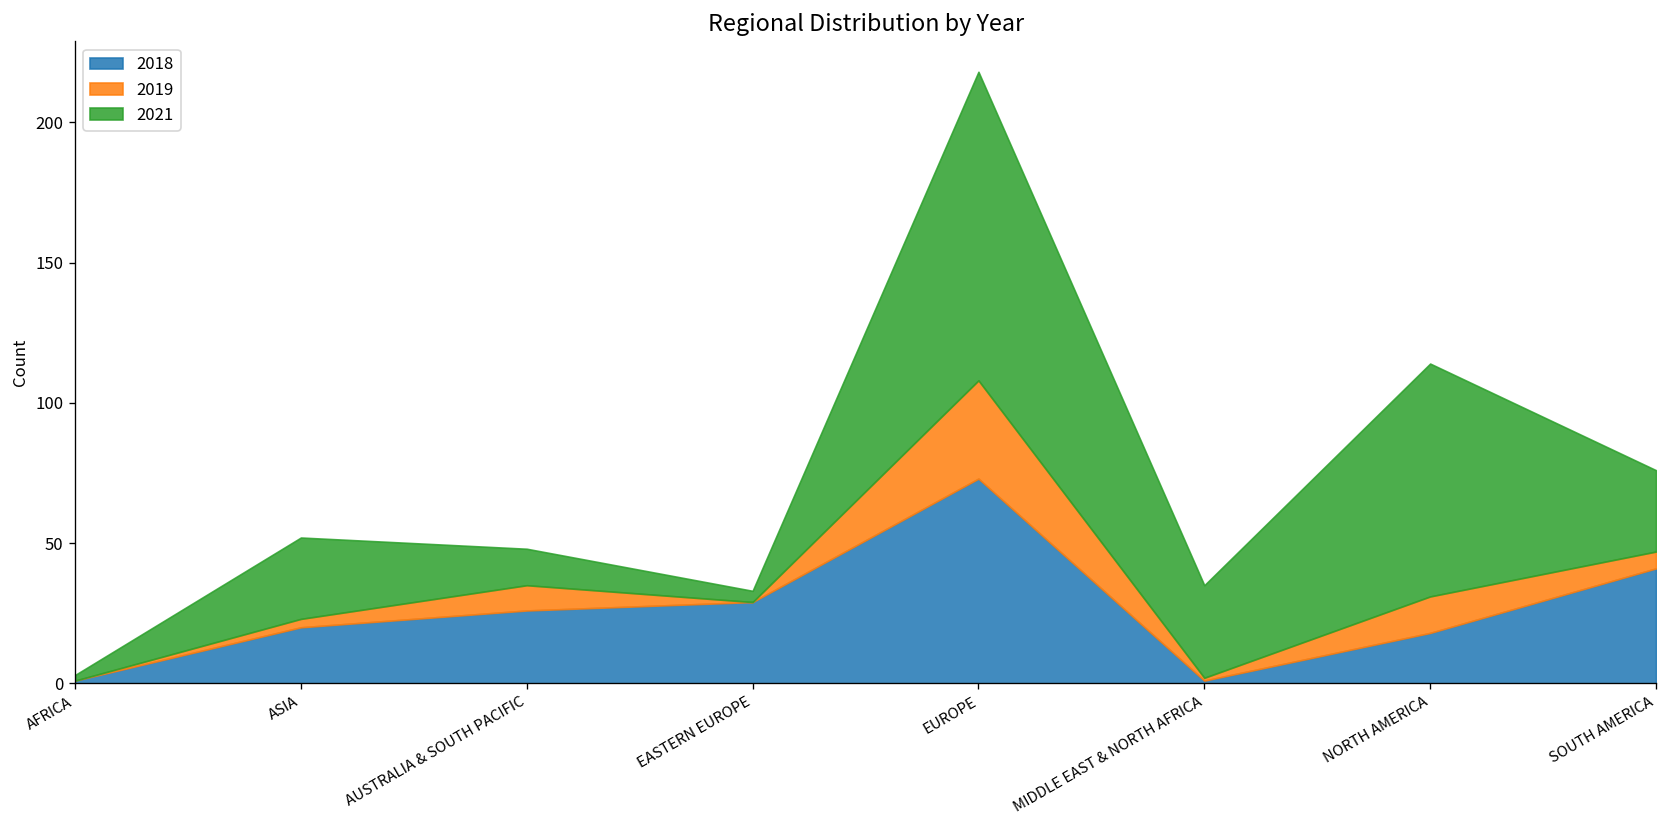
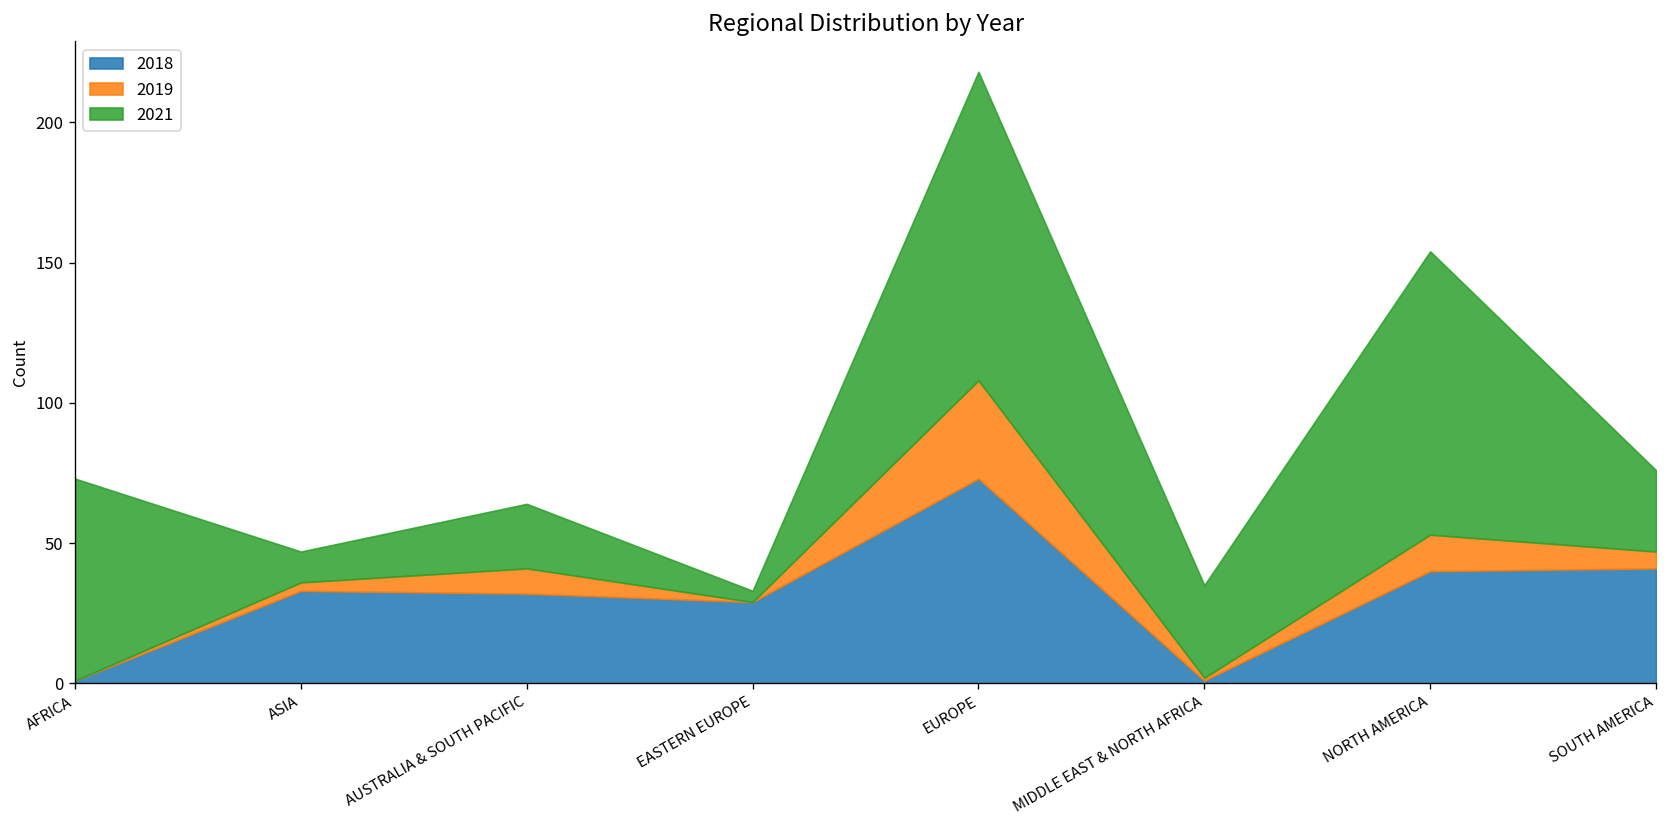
  {
    "2018": {
-     "ASIA": 20,
-     "AUSTRALIA & SOUTH PACIFIC": 26,
+     "ASIA": 33,
+     "AUSTRALIA & SOUTH PACIFIC": 32,
      "EUROPE": 73,
-     "NORTH AMERICA": 18,
+     "NORTH AMERICA": 40,
      "SOUTH AMERICA": 41
    },
    "2019": {
      "ASIA": 3,
      "AUSTRALIA & SOUTH PACIFIC": 9,
      "EUROPE": 35,
      "NORTH AMERICA": 13,
      "SOUTH AMERICA": 6
    },
    "2021": {
-     "AFRICA": 2,
-     "ASIA": 29,
-     "AUSTRALIA & SOUTH PACIFIC": 13,
+     "AFRICA": 72,
+     "ASIA": 11,
+     "AUSTRALIA & SOUTH PACIFIC": 23,
      "EASTERN EUROPE": 4,
      "EUROPE": 110,
      "MIDDLE EAST & NORTH AFRICA": 33,
-     "NORTH AMERICA": 83,
+     "NORTH AMERICA": 101,
      "SOUTH AMERICA": 29
    }
  }
